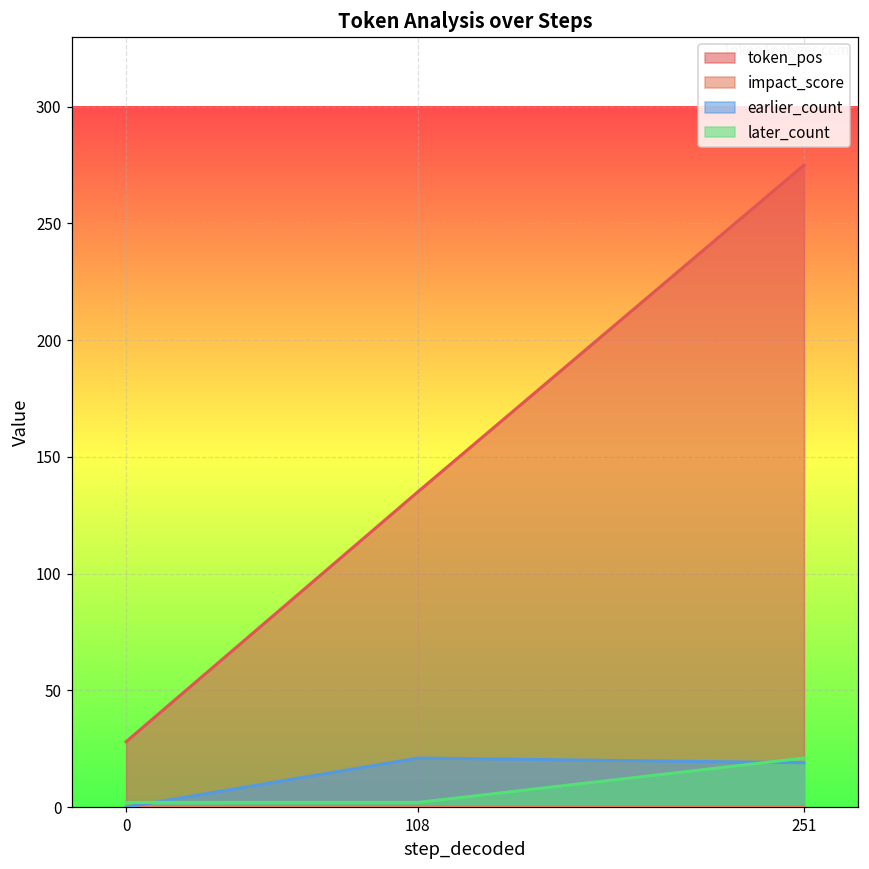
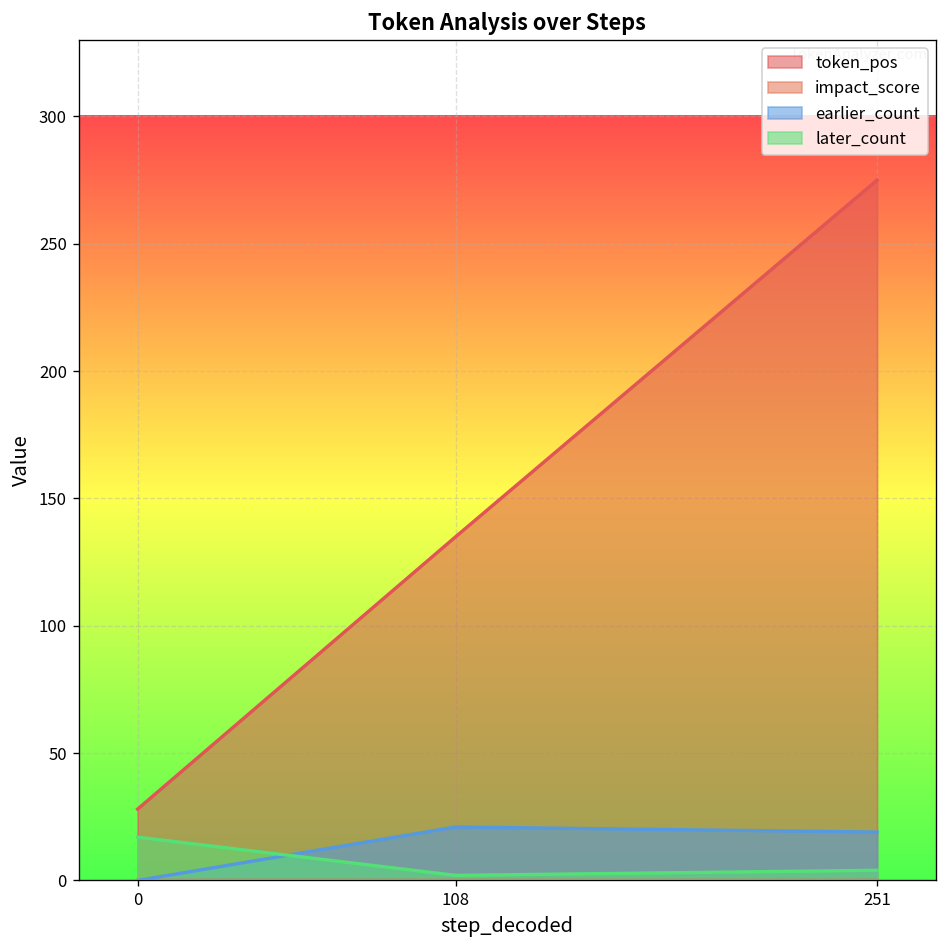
  {
    "earlier_count": {
      "108": 21,
      "251": 19
    },
    "later_count": {
-     "0": 2,
+     "0": 17,
      "108": 2,
-     "251": 21
+     "251": 4
    }
  }
